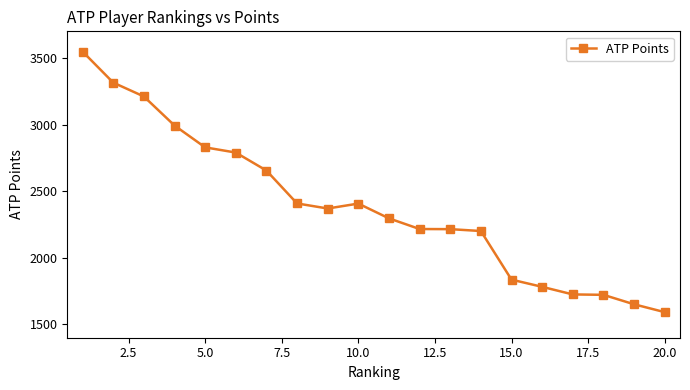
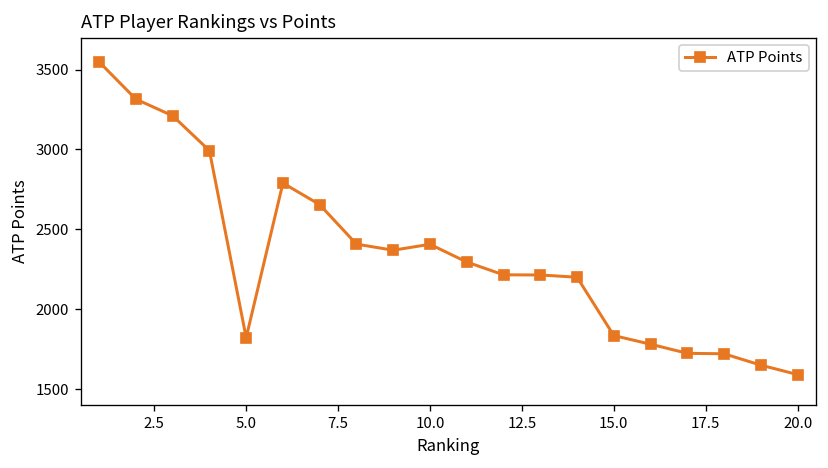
  {
-   "5.0": 2830,
+   "5.0": 1820,
    "10.0": 2410,
    "15.0": 1840,
    "20.0": 1590
  }
